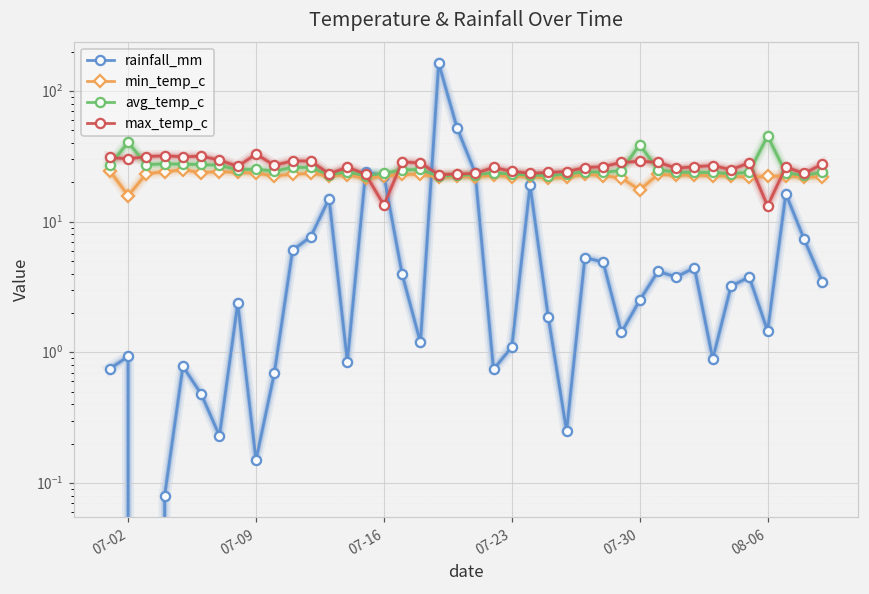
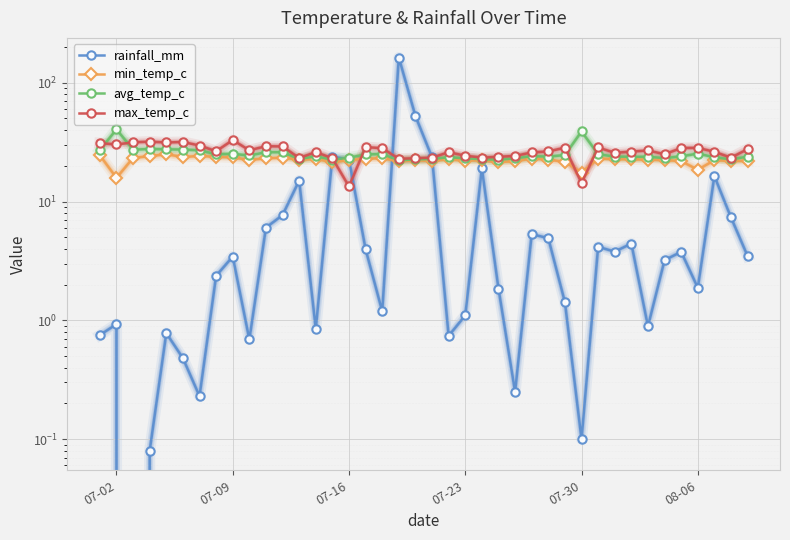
  {
    "rainfall_mm": {
      "07-02": 0.9,
-     "07-09": 0.15,
+     "07-09": 3.4,
      "07-23": 1.1,
-     "07-30": 2.5,
-     "08-06": 1.5
+     "07-30": 0.1,
+     "08-06": 1.9
    },
    "min_temp_c": {
      "07-02": 16,
      "07-09": 24,
      "07-30": 18,
-     "08-06": 22
+     "08-06": 19
    },
    "avg_temp_c": {
      "07-02": 41,
      "07-09": 25,
      "07-30": 39,
-     "08-06": 45
+     "08-06": 25
    },
    "max_temp_c": {
      "07-02": 30,
      "07-09": 33,
      "07-16": 13,
      "07-23": 24,
-     "07-30": 29,
-     "08-06": 13
+     "07-30": 14,
+     "08-06": 28
    }
  }
